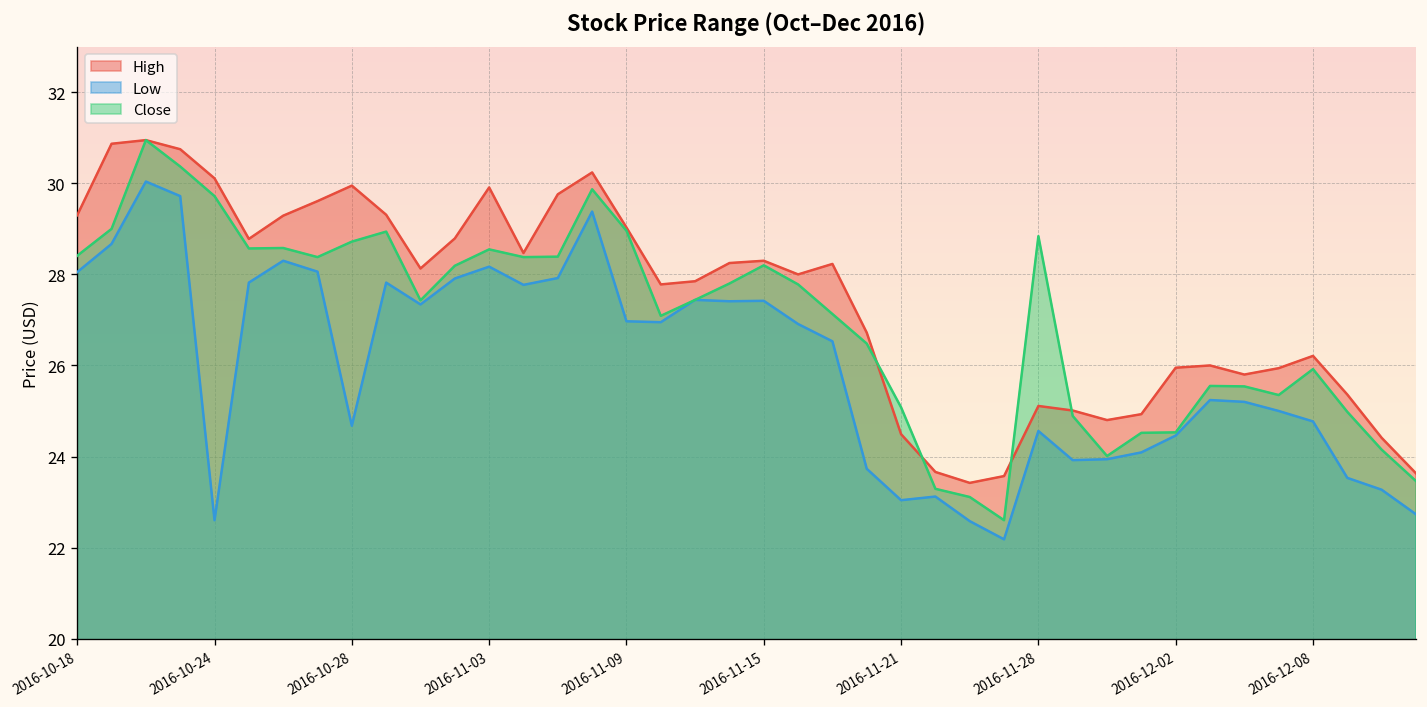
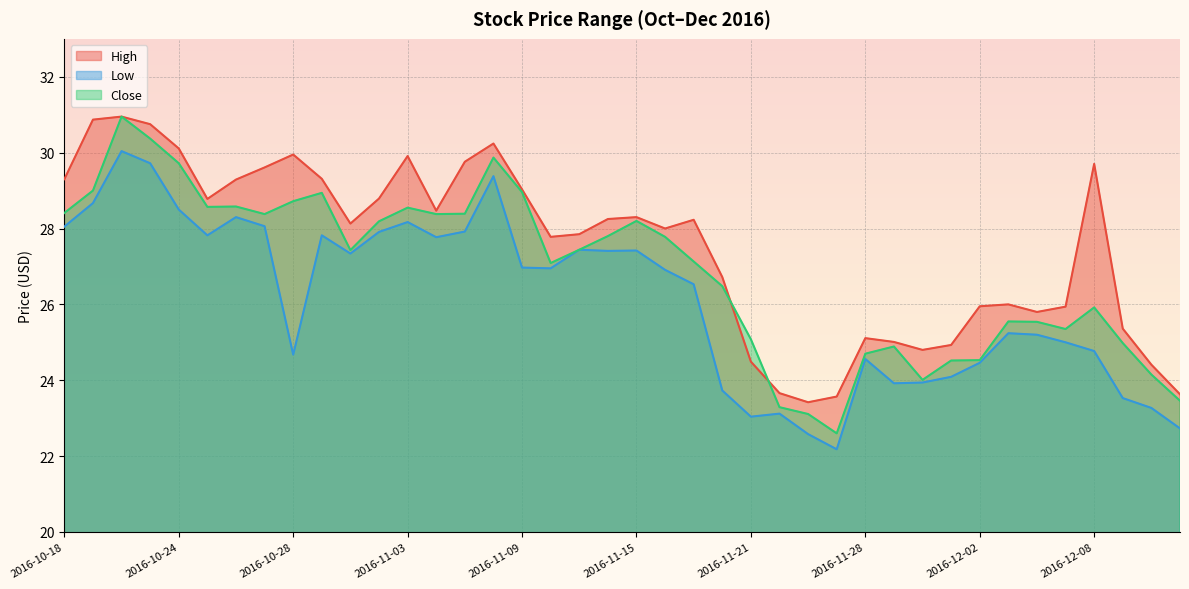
  {
    "High": {
      "2016-10-18": 29.3,
      "2016-10-24": 30.1,
      "2016-10-28": 30.0,
      "2016-11-03": 29.9,
      "2016-11-09": 29.0,
      "2016-11-15": 28.3,
      "2016-11-21": 24.5,
      "2016-11-28": 25.1,
      "2016-12-02": 26.0,
-     "2016-12-08": 26.2
+     "2016-12-08": 29.7
    },
    "Low": {
      "2016-10-18": 28.0,
-     "2016-10-24": 22.6,
+     "2016-10-24": 28.5,
      "2016-10-28": 24.7,
      "2016-11-03": 28.2,
      "2016-11-09": 27.0,
      "2016-11-15": 27.4,
      "2016-11-21": 23.0,
      "2016-11-28": 24.6,
      "2016-12-02": 24.5,
      "2016-12-08": 24.8
    },
    "Close": {
      "2016-10-18": 28.4,
      "2016-10-24": 29.7,
      "2016-10-28": 28.7,
      "2016-11-03": 28.5,
      "2016-11-09": 29.0,
      "2016-11-15": 28.2,
      "2016-11-21": 25.1,
-     "2016-11-28": 28.8,
+     "2016-11-28": 24.7,
      "2016-12-02": 24.5,
      "2016-12-08": 25.9
    }
  }
